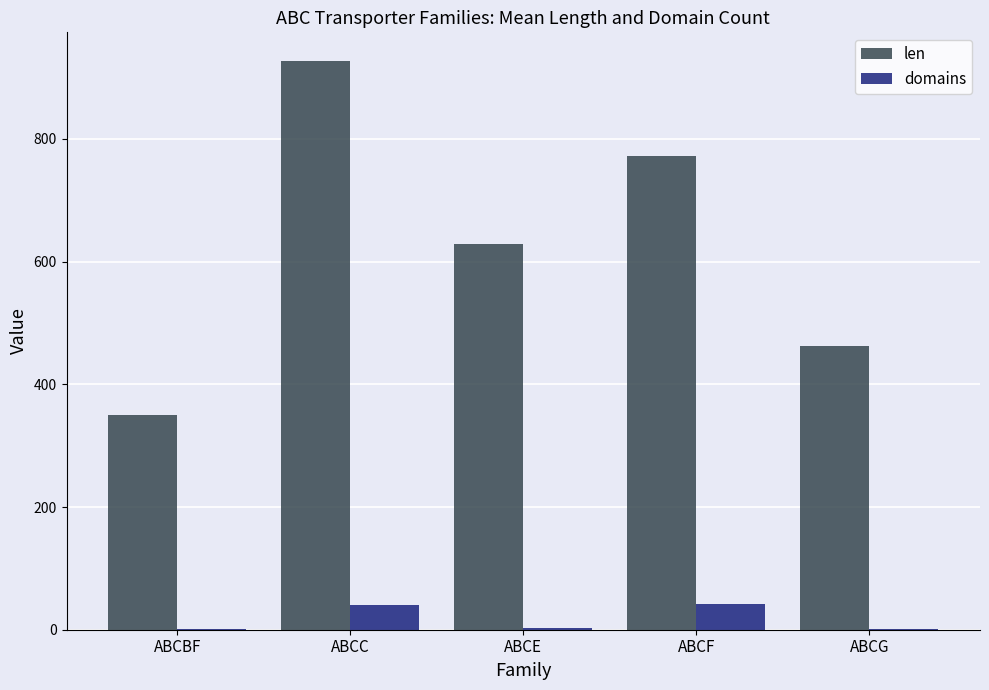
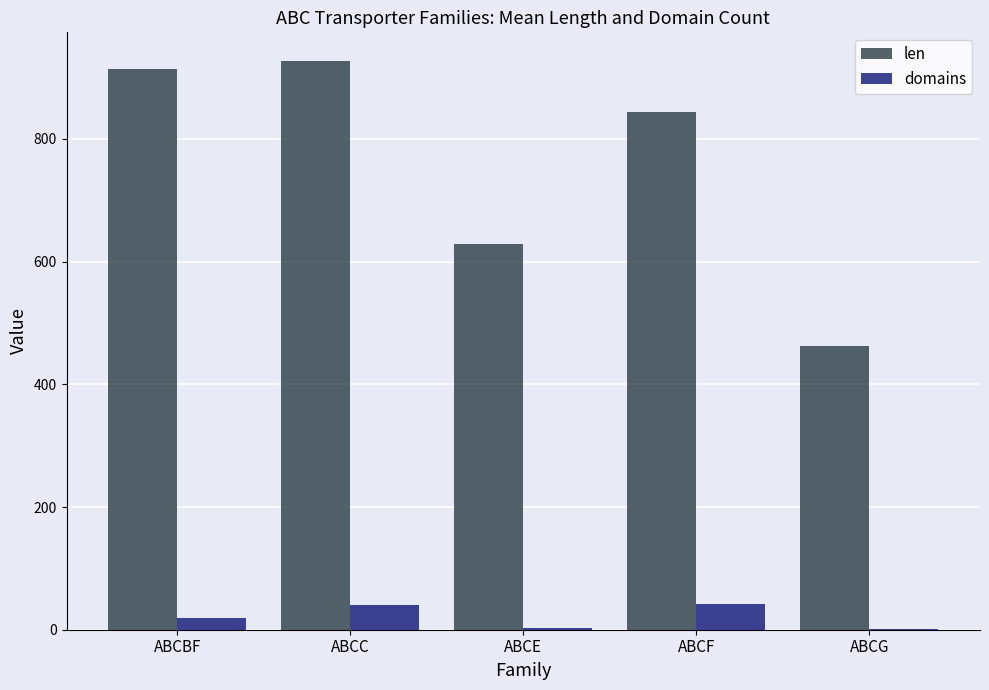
  {
    "len": {
-     "ABCBF": 350,
+     "ABCBF": 910,
      "ABCC": 930,
      "ABCE": 630,
-     "ABCF": 770,
+     "ABCF": 840,
      "ABCG": 460
    },
    "domains": {
-     "ABCBF": 0,
+     "ABCBF": 20,
      "ABCC": 40,
      "ABCF": 40
    }
  }
